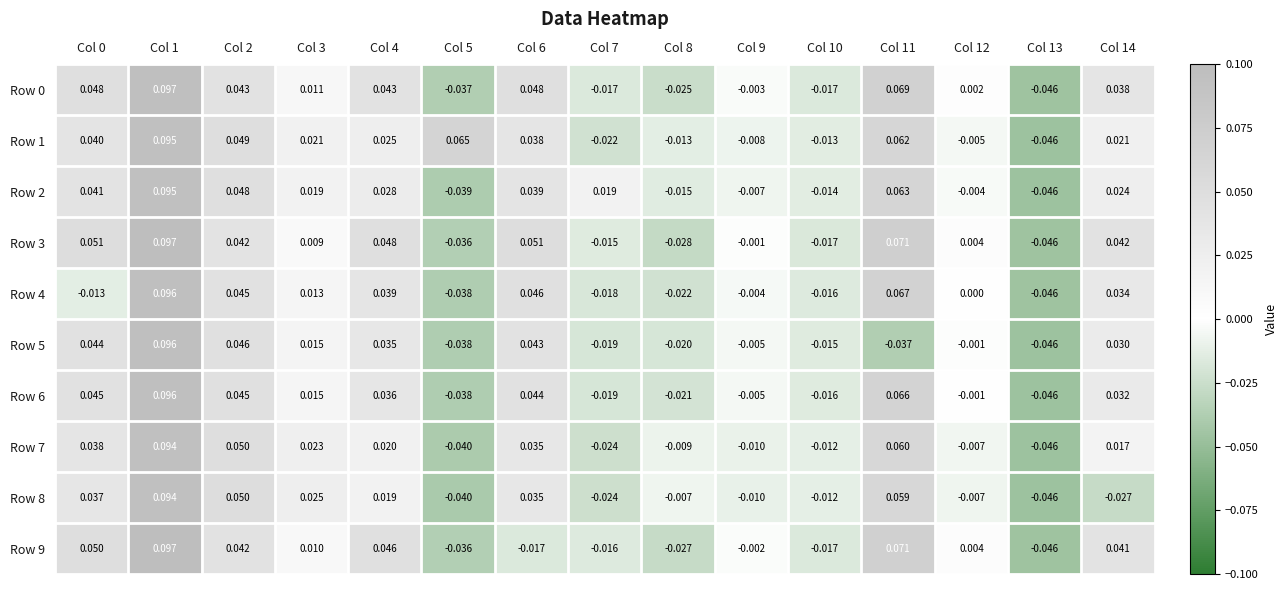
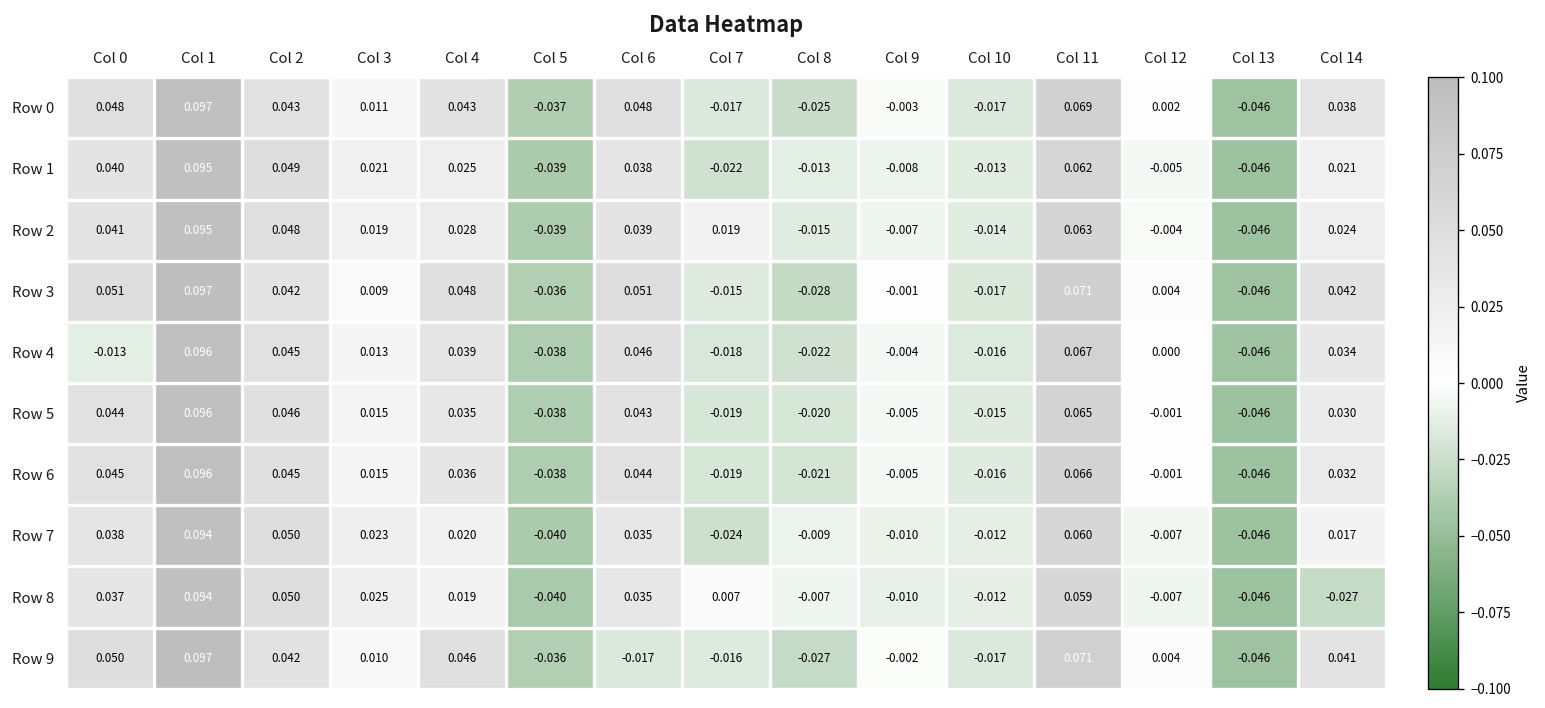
  {
    "Row 0": {
      "Col 0": 0.048,
      "Col 1": 0.097,
      "Col 2": 0.043,
      "Col 3": 0.011,
      "Col 4": 0.043,
      "Col 5": -0.037,
      "Col 6": 0.048,
      "Col 7": -0.017,
      "Col 8": -0.025,
      "Col 9": -0.003,
      "Col 10": -0.017,
      "Col 11": 0.069,
      "Col 12": 0.002,
      "Col 13": -0.046,
      "Col 14": 0.038
    },
    "Row 1": {
      "Col 0": 0.040,
      "Col 1": 0.095,
      "Col 2": 0.049,
      "Col 3": 0.021,
      "Col 4": 0.025,
-     "Col 5": 0.065,
+     "Col 5": -0.039,
      "Col 6": 0.038,
      "Col 7": -0.022,
      "Col 8": -0.013,
      "Col 9": -0.008,
      "Col 10": -0.013,
      "Col 11": 0.062,
      "Col 12": -0.005,
      "Col 13": -0.046,
      "Col 14": 0.021
    },
    "Row 2": {
      "Col 0": 0.041,
      "Col 1": 0.095,
      "Col 2": 0.048,
      "Col 3": 0.019,
      "Col 4": 0.028,
      "Col 5": -0.039,
      "Col 6": 0.039,
      "Col 7": 0.019,
      "Col 8": -0.015,
      "Col 9": -0.007,
      "Col 10": -0.014,
      "Col 11": 0.063,
      "Col 12": -0.004,
      "Col 13": -0.046,
      "Col 14": 0.024
    },
    "Row 3": {
      "Col 0": 0.051,
      "Col 1": 0.097,
      "Col 2": 0.042,
      "Col 3": 0.009,
      "Col 4": 0.048,
      "Col 5": -0.036,
      "Col 6": 0.051,
      "Col 7": -0.015,
      "Col 8": -0.028,
      "Col 9": -0.001,
      "Col 10": -0.017,
      "Col 11": 0.071,
      "Col 12": 0.004,
      "Col 13": -0.046,
      "Col 14": 0.042
    },
    "Row 4": {
      "Col 0": -0.013,
      "Col 1": 0.096,
      "Col 2": 0.045,
      "Col 3": 0.013,
      "Col 4": 0.039,
      "Col 5": -0.038,
      "Col 6": 0.046,
      "Col 7": -0.018,
      "Col 8": -0.022,
      "Col 9": -0.004,
      "Col 10": -0.016,
      "Col 11": 0.067,
      "Col 12": 0.000,
      "Col 13": -0.046,
      "Col 14": 0.034
    },
    "Row 5": {
      "Col 0": 0.044,
      "Col 1": 0.096,
      "Col 2": 0.046,
      "Col 3": 0.015,
      "Col 4": 0.035,
      "Col 5": -0.038,
      "Col 6": 0.043,
      "Col 7": -0.019,
      "Col 8": -0.020,
      "Col 9": -0.005,
      "Col 10": -0.015,
-     "Col 11": -0.037,
+     "Col 11": 0.065,
      "Col 12": -0.001,
      "Col 13": -0.046,
      "Col 14": 0.030
    },
    "Row 6": {
      "Col 0": 0.045,
      "Col 1": 0.096,
      "Col 2": 0.045,
      "Col 3": 0.015,
      "Col 4": 0.036,
      "Col 5": -0.038,
      "Col 6": 0.044,
      "Col 7": -0.019,
      "Col 8": -0.021,
      "Col 9": -0.005,
      "Col 10": -0.016,
      "Col 11": 0.066,
      "Col 12": -0.001,
      "Col 13": -0.046,
      "Col 14": 0.032
    },
    "Row 7": {
      "Col 0": 0.038,
      "Col 1": 0.094,
      "Col 2": 0.050,
      "Col 3": 0.023,
      "Col 4": 0.020,
      "Col 5": -0.040,
      "Col 6": 0.035,
      "Col 7": -0.024,
      "Col 8": -0.009,
      "Col 9": -0.010,
      "Col 10": -0.012,
      "Col 11": 0.060,
      "Col 12": -0.007,
      "Col 13": -0.046,
      "Col 14": 0.017
    },
    "Row 8": {
      "Col 0": 0.037,
      "Col 1": 0.094,
      "Col 2": 0.050,
      "Col 3": 0.025,
      "Col 4": 0.019,
      "Col 5": -0.040,
      "Col 6": 0.035,
-     "Col 7": -0.024,
+     "Col 7": 0.007,
      "Col 8": -0.007,
      "Col 9": -0.010,
      "Col 10": -0.012,
      "Col 11": 0.059,
      "Col 12": -0.007,
      "Col 13": -0.046,
      "Col 14": -0.027
    },
    "Row 9": {
      "Col 0": 0.050,
      "Col 1": 0.097,
      "Col 2": 0.042,
      "Col 3": 0.010,
      "Col 4": 0.046,
      "Col 5": -0.036,
      "Col 6": -0.017,
      "Col 7": -0.016,
      "Col 8": -0.027,
      "Col 9": -0.002,
      "Col 10": -0.017,
      "Col 12": 0.004,
      "Col 13": -0.046,
      "Col 14": 0.041
    }
  }
